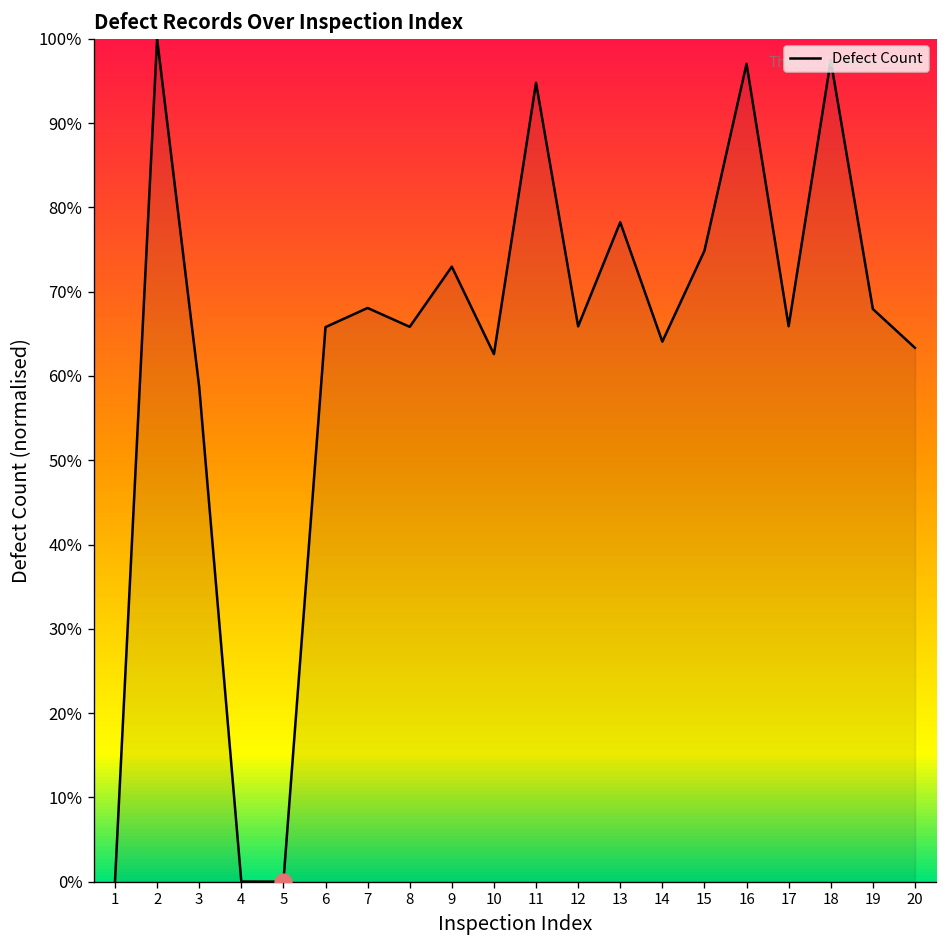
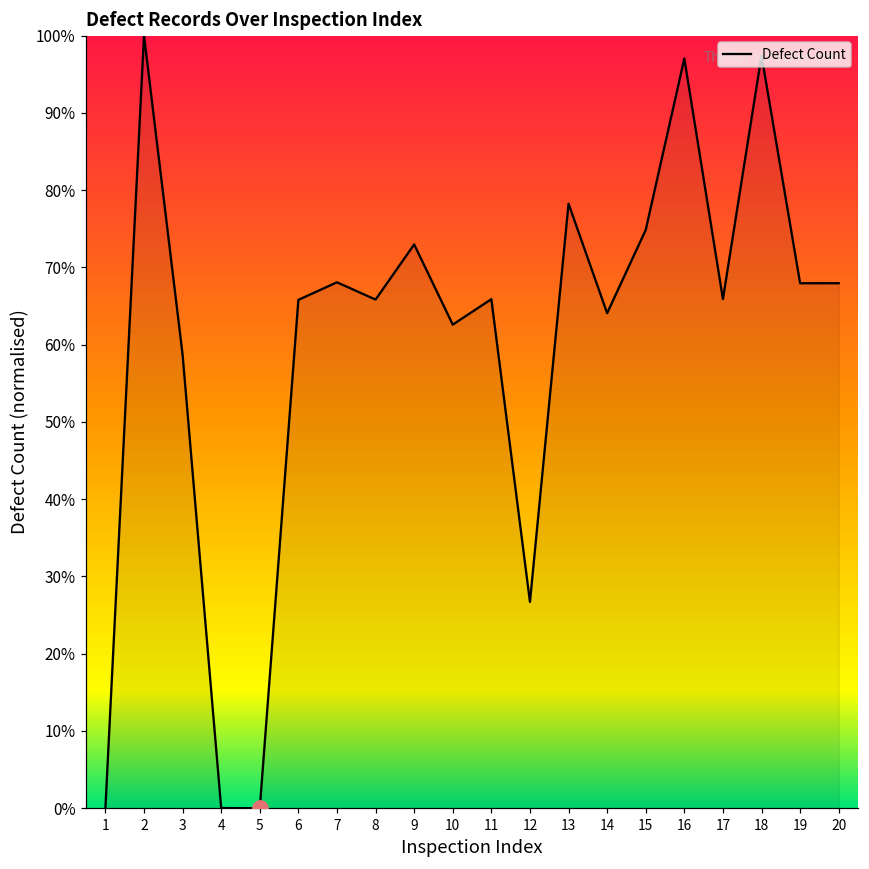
  {
    "Defect Count": {
      "1": "0%",
      "2": "100%",
      "3": "59%",
      "4": "0%",
      "6": "66%",
      "7": "68%",
      "8": "66%",
      "9": "73%",
      "10": "63%",
-     "11": "95%",
-     "12": "66%",
+     "11": "66%",
+     "12": "27%",
      "13": "78%",
      "14": "64%",
      "15": "75%",
      "16": "97%",
      "17": "66%",
      "19": "68%",
-     "20": "63%"
+     "20": "68%"
    }
  }
